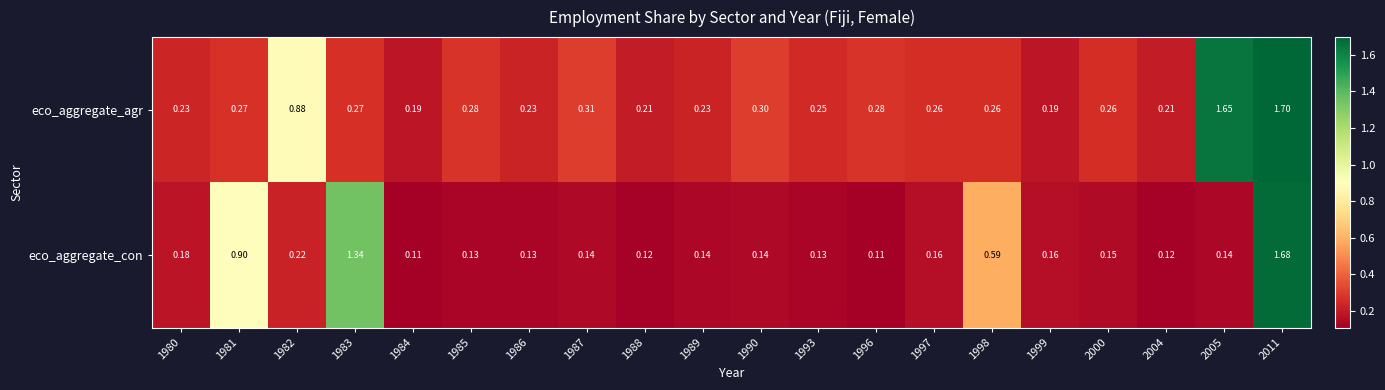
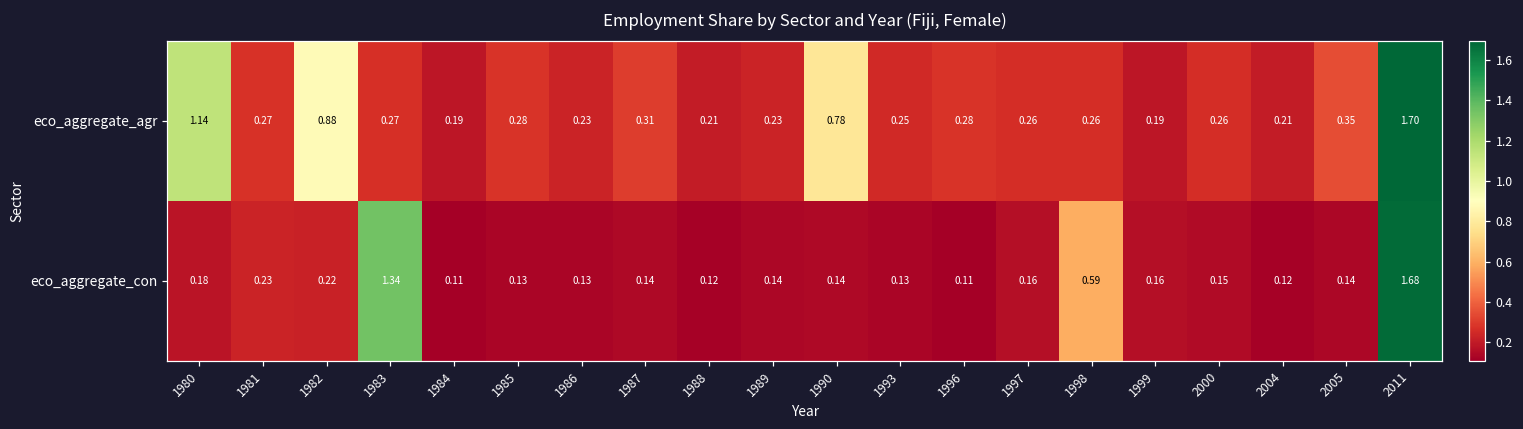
  {
    "eco_aggregate_agr": {
-     "1980": 0.23,
+     "1980": 1.14,
      "1981": 0.27,
      "1982": 0.88,
      "1983": 0.27,
      "1984": 0.19,
      "1985": 0.28,
      "1986": 0.23,
      "1987": 0.31,
      "1988": 0.21,
      "1989": 0.23,
-     "1990": 0.30,
+     "1990": 0.78,
      "1993": 0.25,
      "1996": 0.28,
      "1997": 0.26,
      "1998": 0.26,
      "1999": 0.19,
      "2000": 0.26,
      "2004": 0.21,
-     "2005": 1.65,
+     "2005": 0.35,
      "2011": 1.70
    },
    "eco_aggregate_con": {
      "1980": 0.18,
-     "1981": 0.90,
+     "1981": 0.23,
      "1982": 0.22,
      "1983": 1.34,
      "1984": 0.11,
      "1985": 0.13,
      "1986": 0.13,
      "1987": 0.14,
      "1988": 0.12,
      "1989": 0.14,
      "1990": 0.14,
      "1993": 0.13,
      "1996": 0.11,
      "1997": 0.16,
      "1998": 0.59,
      "1999": 0.16,
      "2000": 0.15,
      "2004": 0.12,
      "2005": 0.14,
      "2011": 1.68
    }
  }
